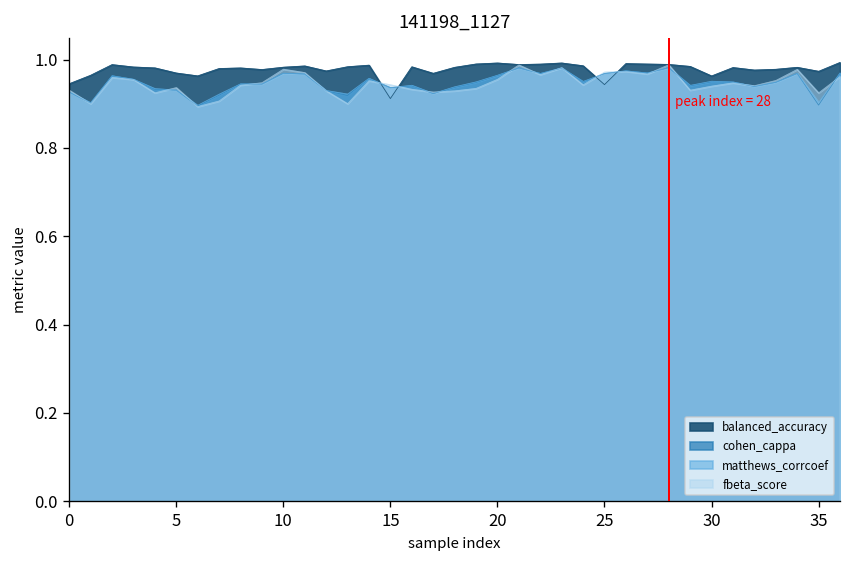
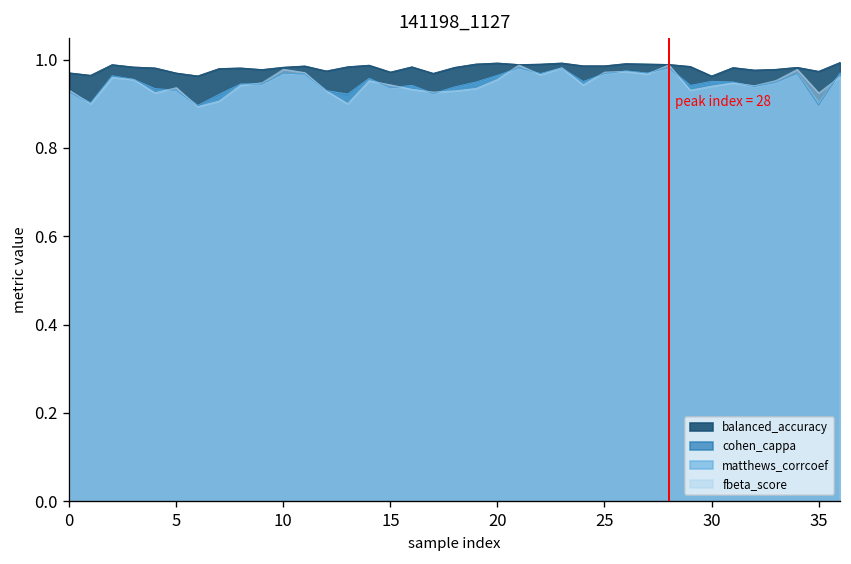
  {
    "balanced_accuracy": {
-     "0": 0.95,
+     "0": 0.97,
      "5": 0.97,
-     "15": 0.91,
+     "15": 0.97,
      "20": 0.99,
-     "25": 0.94,
+     "25": 0.99,
      "30": 0.96,
      "35": 0.97
    },
    "fbeta_score": {
      "20": 0.96,
      "30": 0.94,
      "35": 0.92
    }
  }
